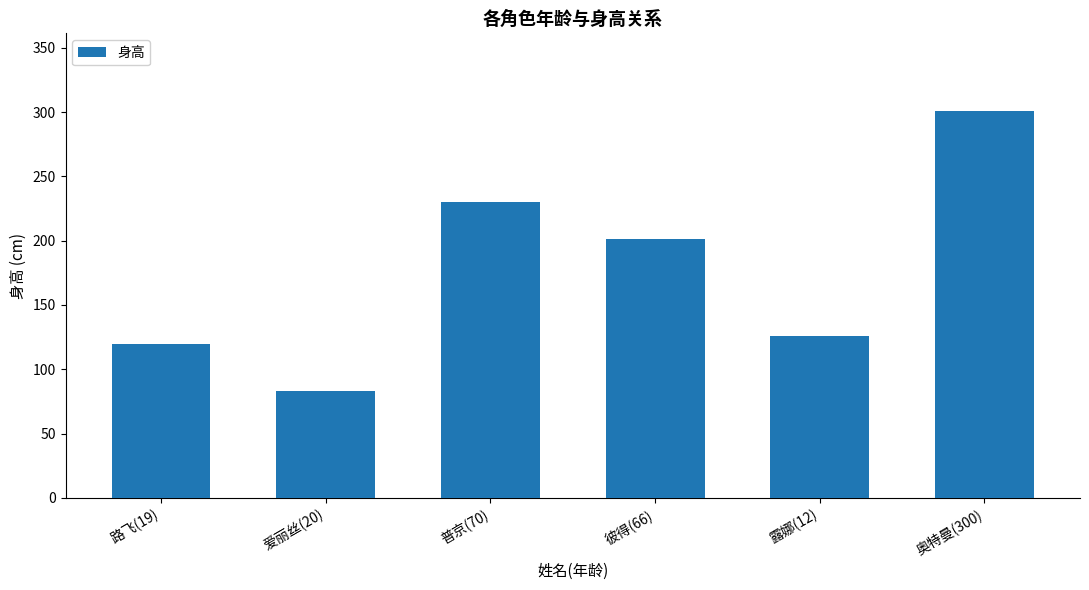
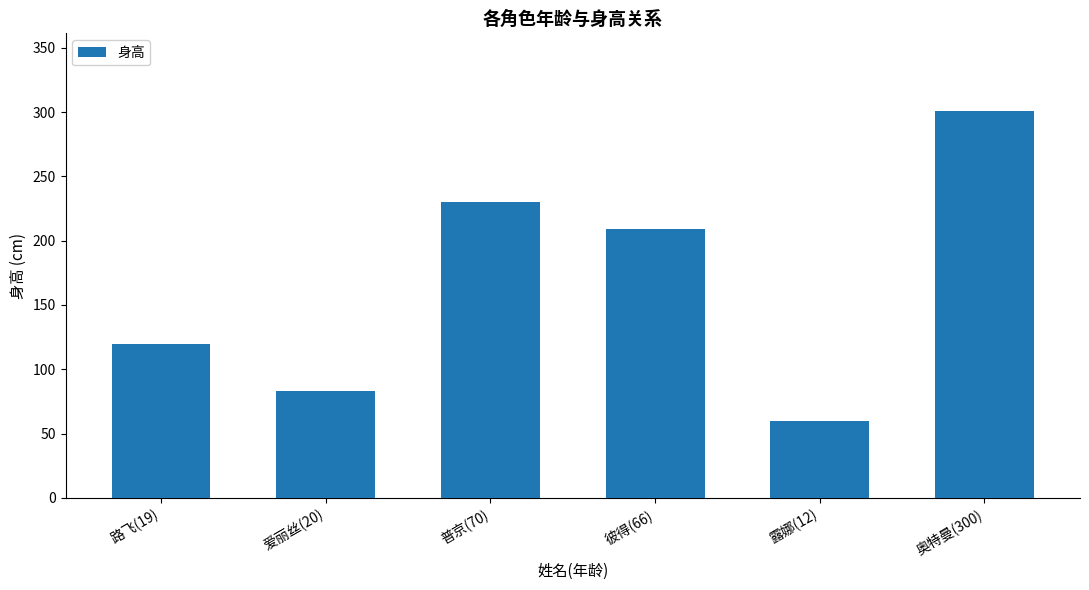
  {
    "路飞(19)": 120,
    "爱丽丝(20)": 83,
    "普京(70)": 230,
-   "彼得(66)": 201,
-   "露娜(12)": 126,
+   "彼得(66)": 209,
+   "露娜(12)": 60,
    "奥特曼(300)": 301
  }
